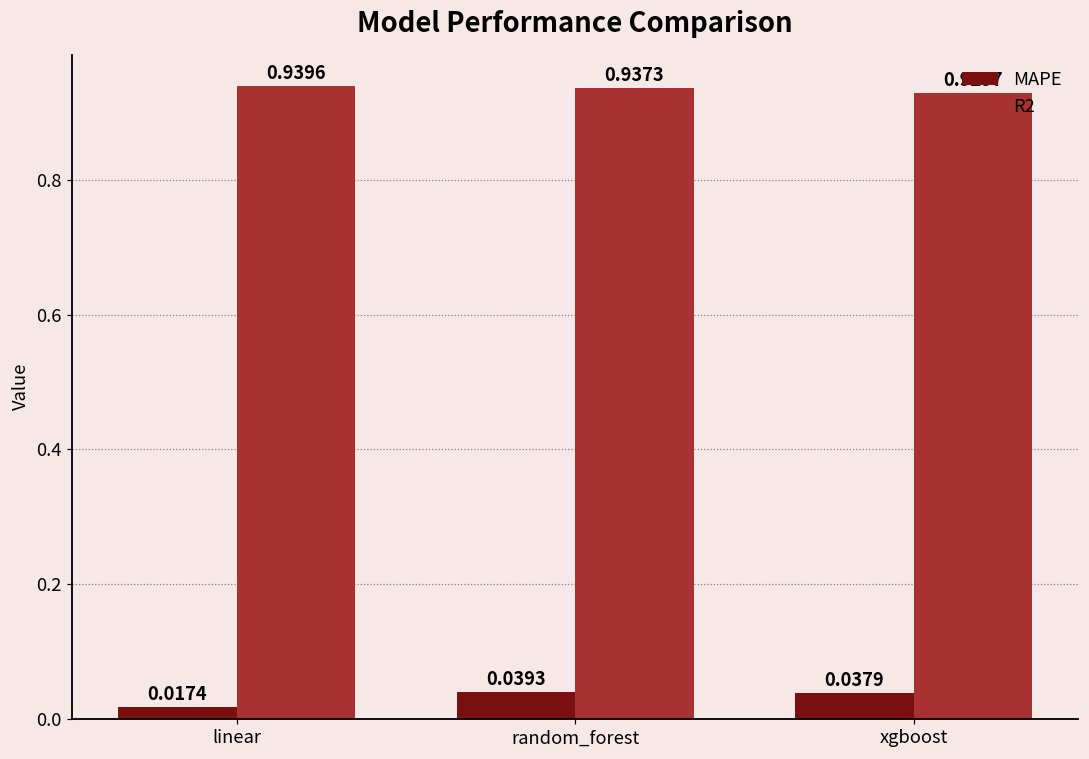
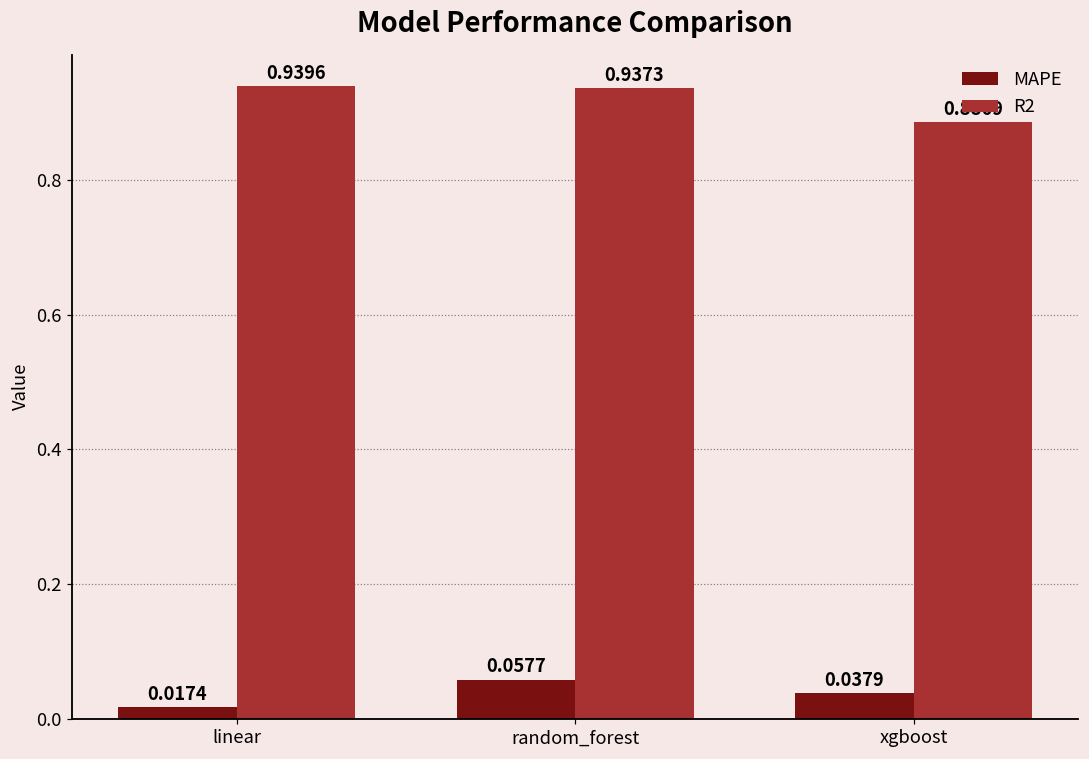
  {
    "MAPE": {
      "linear": 0.0174,
-     "random_forest": 0.0393,
+     "random_forest": 0.0577,
      "xgboost": 0.0379
    },
    "R2": {
      "linear": 0.9396,
      "random_forest": 0.9373,
-     "xgboost": 0.9297
+     "xgboost": 0.8869
    }
  }
